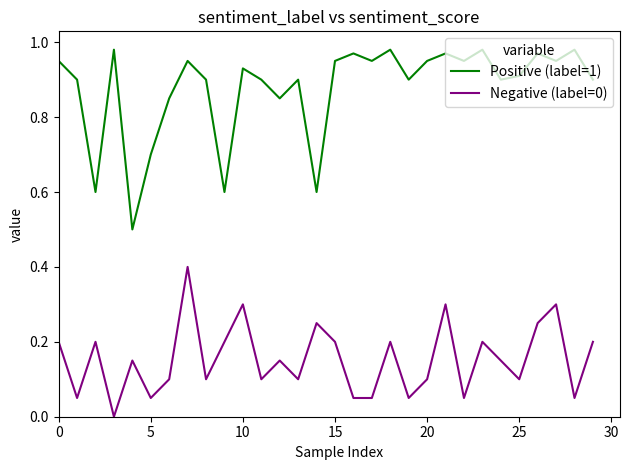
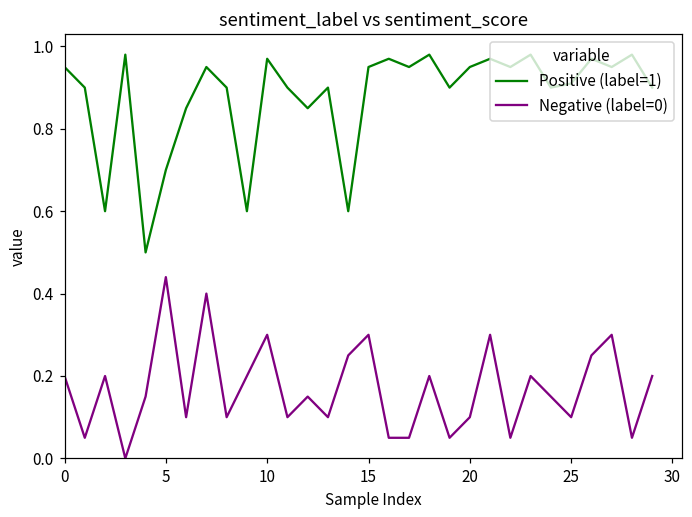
  {
    "Positive (label=1)": {
      "0": 0.95,
      "5": 0.70,
-     "10": 0.93,
+     "10": 0.97,
      "15": 0.95,
      "20": 0.95
    },
    "Negative (label=0)": {
      "0": 0.20,
-     "5": 0.05,
+     "5": 0.44,
      "10": 0.30,
-     "15": 0.2,
+     "15": 0.3,
      "20": 0.10,
      "25": 0.10
    }
  }
